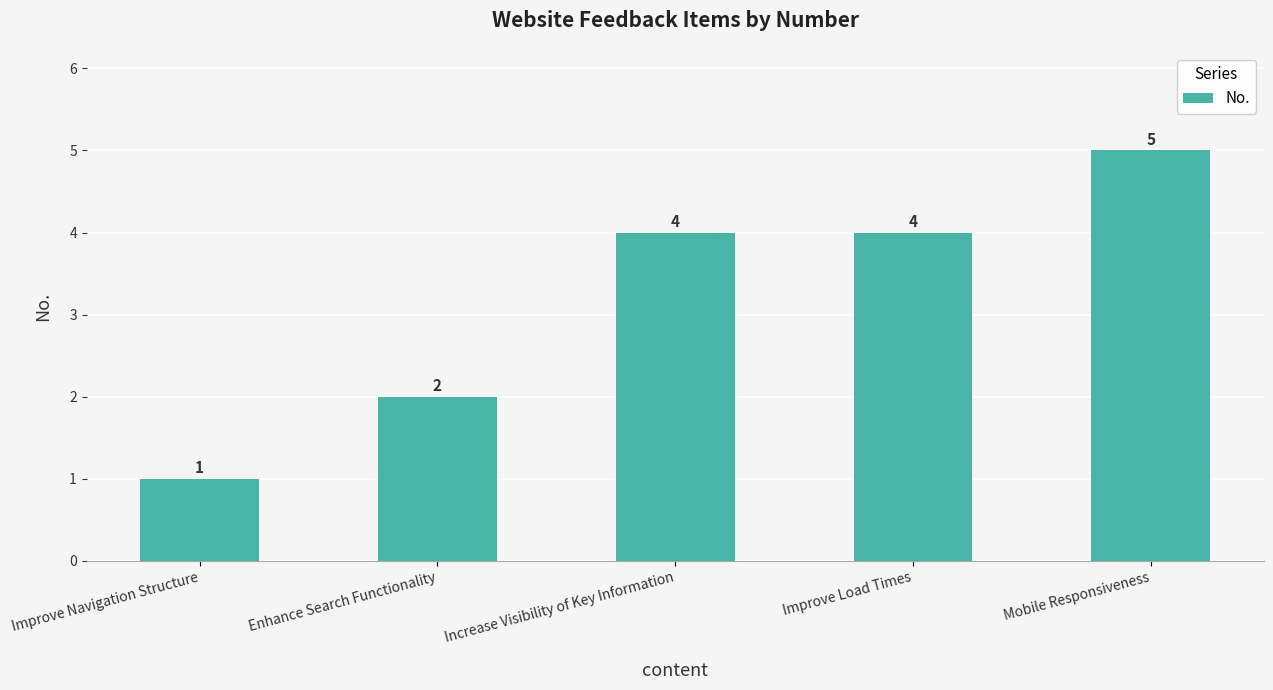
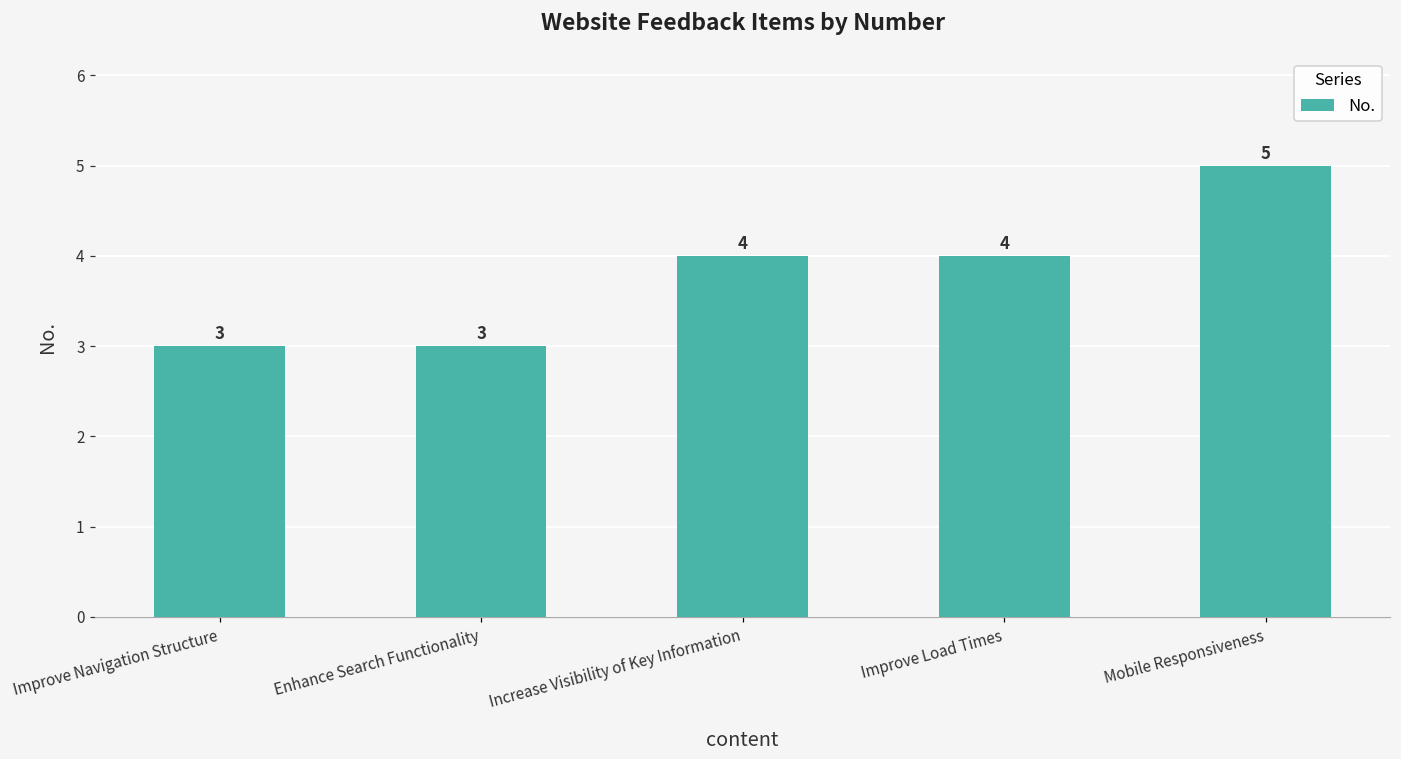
  {
-   "Improve Navigation Structure": 1,
-   "Enhance Search Functionality": 2,
+   "Improve Navigation Structure": 3,
+   "Enhance Search Functionality": 3,
    "Increase Visibility of Key Information": 4,
    "Improve Load Times": 4,
    "Mobile Responsiveness": 5
  }
